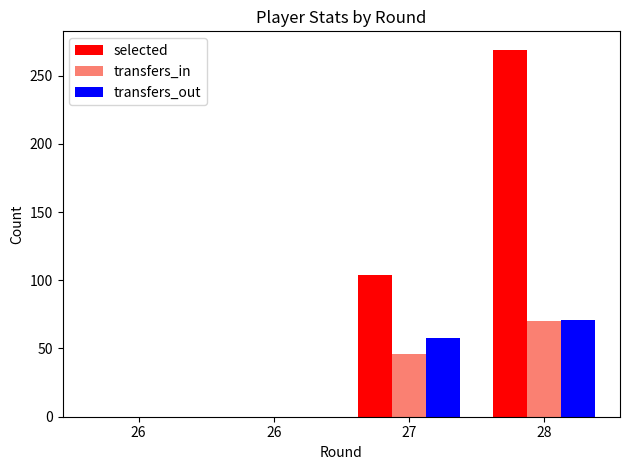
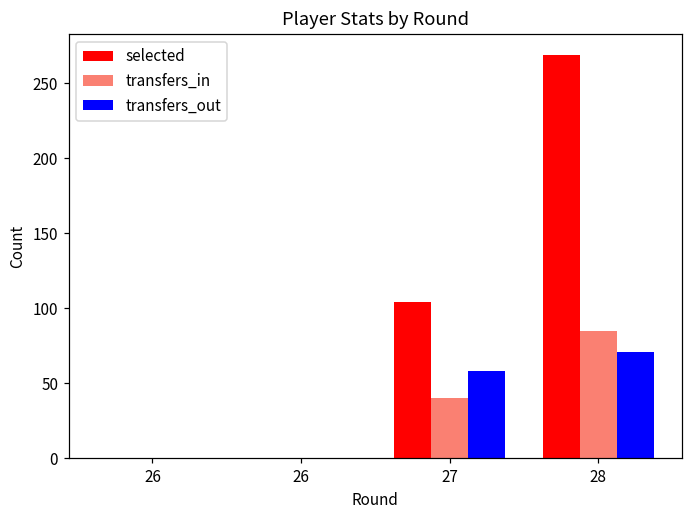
  {
    "selected": {
      "27": 104,
      "28": 269
    },
    "transfers_in": {
-     "27": 46,
-     "28": 70
+     "27": 40,
+     "28": 85
    },
    "transfers_out": {
      "27": 58,
      "28": 71
    }
  }
